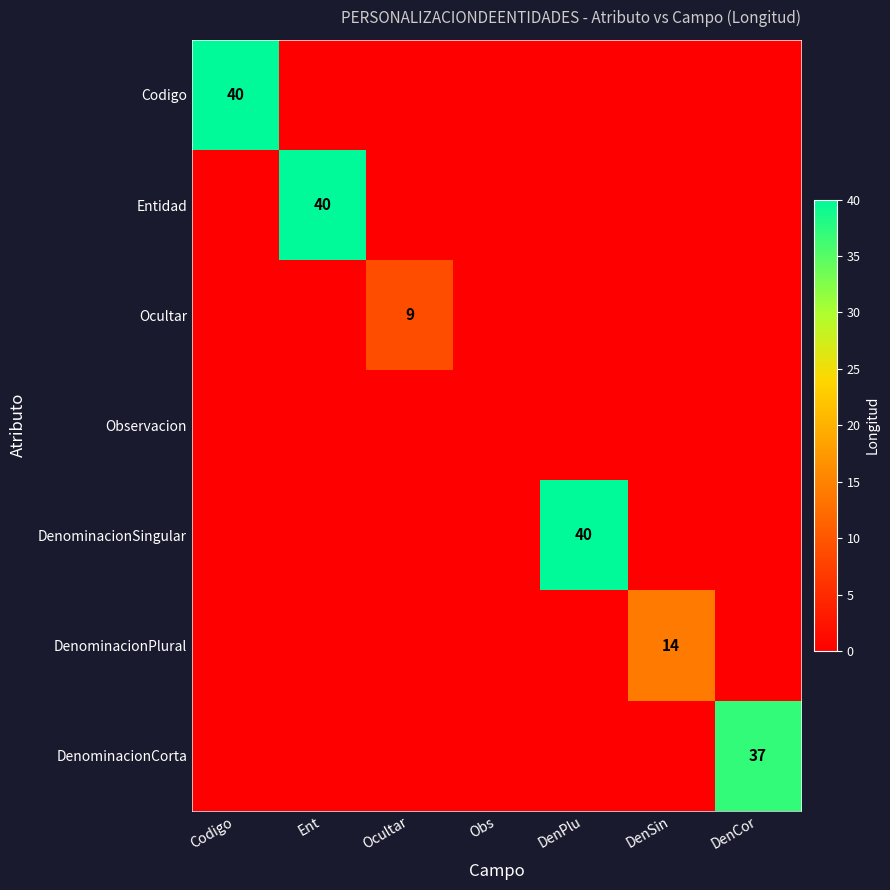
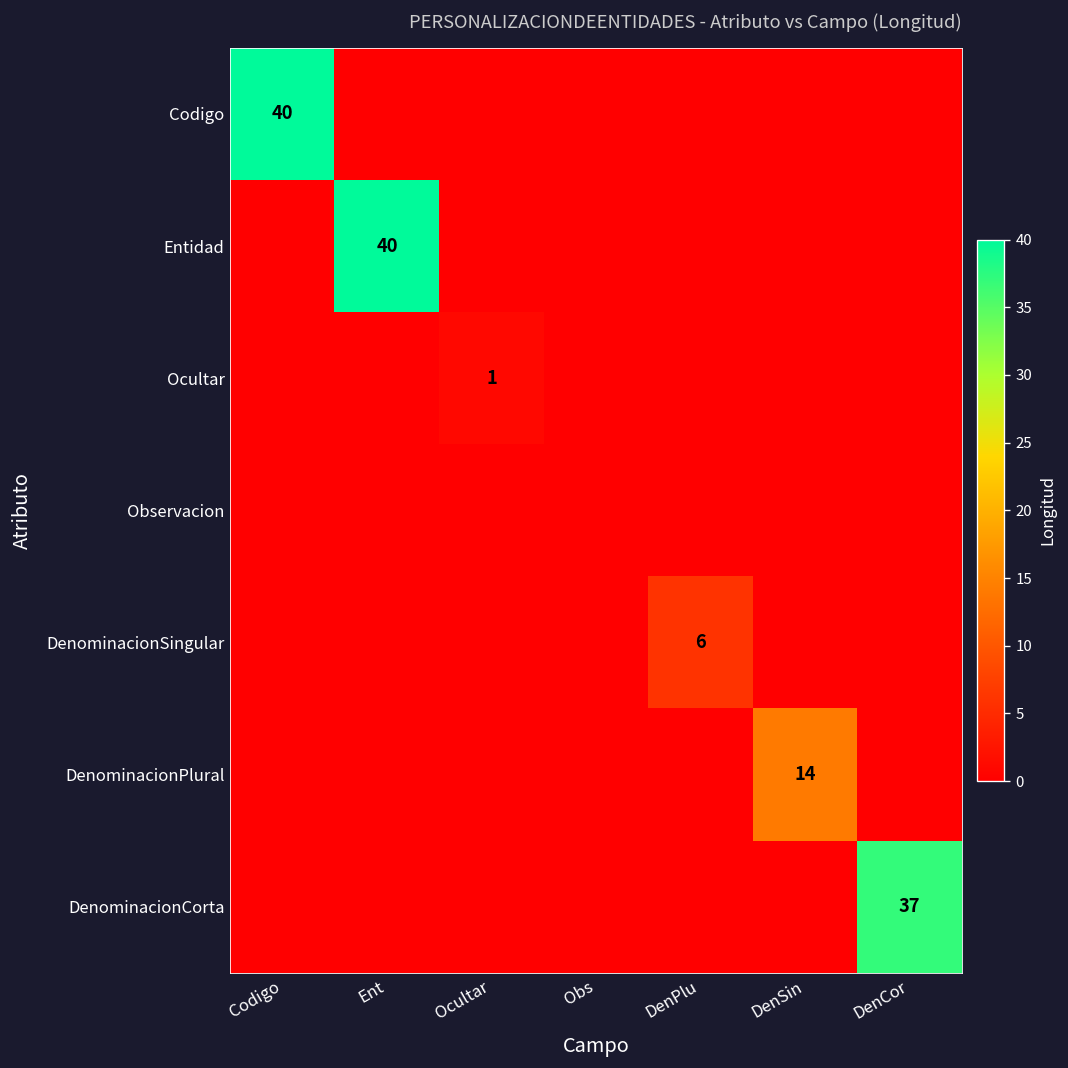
  {
    "Codigo": {
      "Codigo": 40
    },
    "Entidad": {
      "Ent": 40
    },
    "Ocultar": {
-     "Ocultar": 9
+     "Ocultar": 1
    },
    "DenominacionSingular": {
-     "DenPlu": 40
+     "DenPlu": 6
    },
    "DenominacionPlural": {
      "DenSin": 14
    },
    "DenominacionCorta": {
      "DenCor": 37
    }
  }
